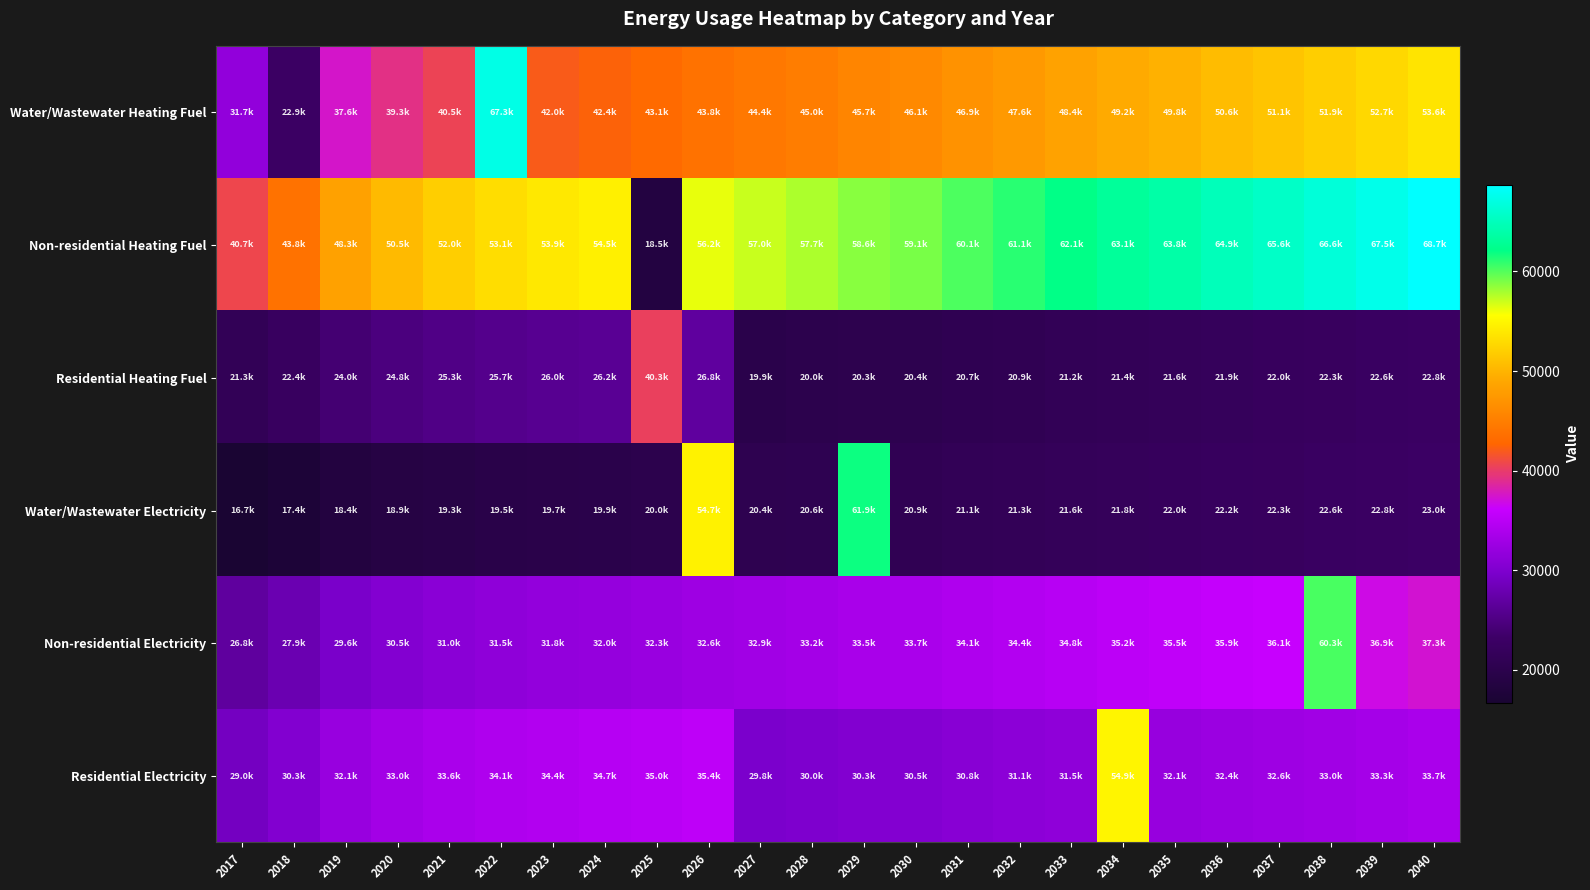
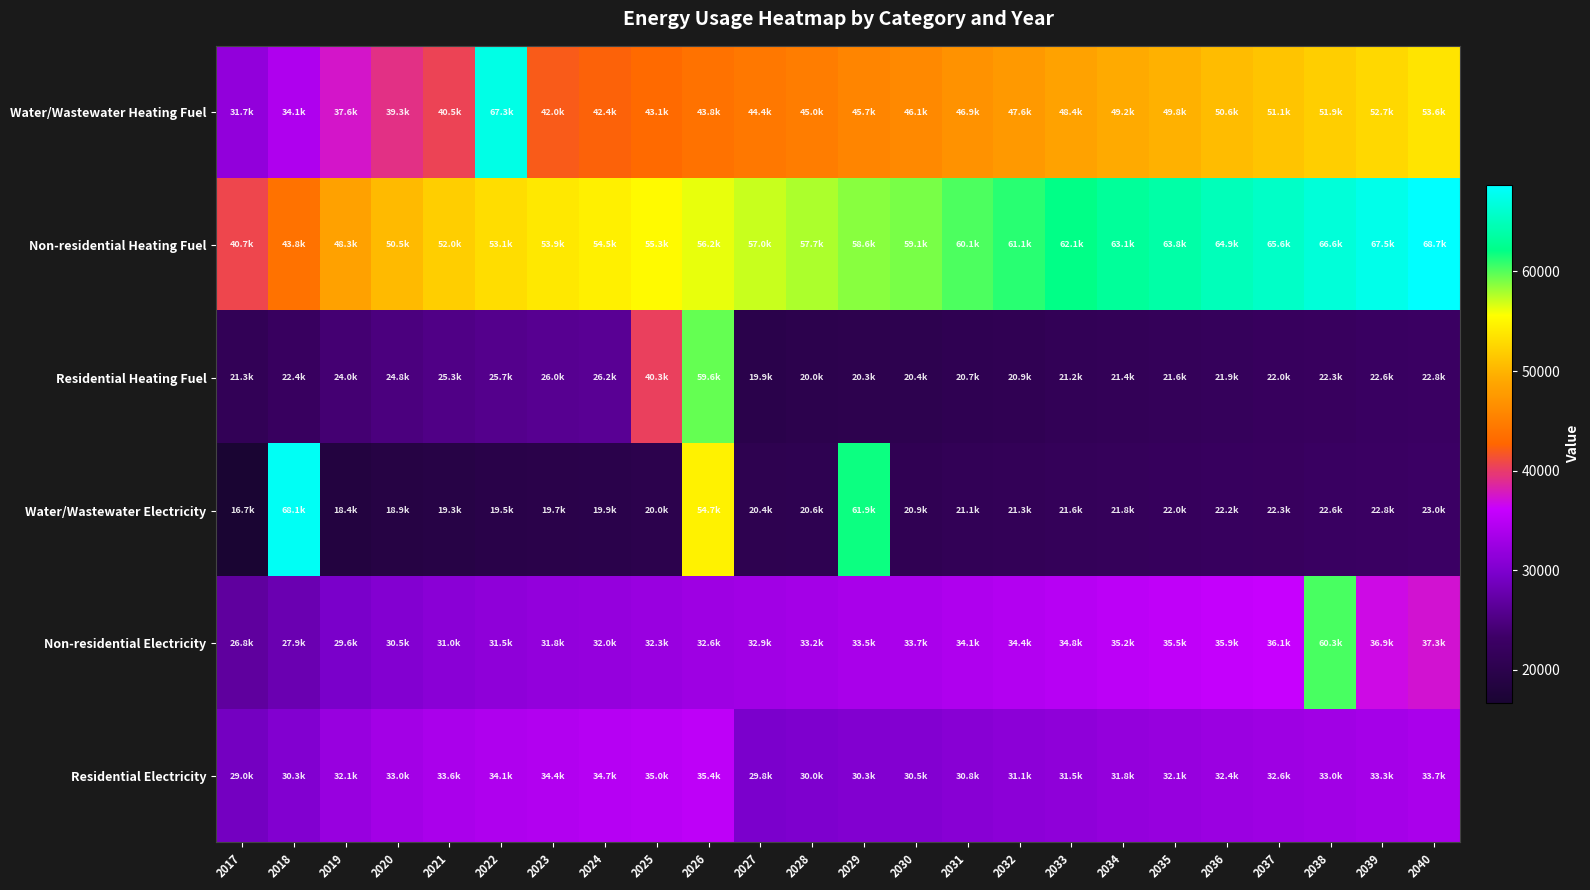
  {
    "Water/Wastewater Heating Fuel": {
      "2017": "31.7k",
-     "2018": "22.9k",
+     "2018": "34.1k",
      "2019": "37.6k",
      "2020": "39.3k",
      "2021": "40.5k",
      "2022": "67.3k",
      "2023": "42.0k",
      "2024": "42.4k",
      "2025": "43.1k",
      "2026": "43.8k",
      "2027": "44.4k",
      "2028": "45.0k",
      "2029": "45.7k",
      "2030": "46.1k",
      "2031": "46.9k",
      "2032": "47.6k",
      "2033": "48.4k",
      "2034": "49.2k",
      "2035": "49.8k",
      "2036": "50.6k",
      "2037": "51.1k",
      "2038": "51.9k",
      "2039": "52.7k",
      "2040": "53.6k"
    },
    "Non-residential Heating Fuel": {
      "2017": "40.7k",
      "2018": "43.8k",
      "2019": "48.3k",
      "2020": "50.5k",
      "2021": "52.0k",
      "2022": "53.1k",
      "2023": "53.9k",
      "2024": "54.5k",
-     "2025": "18.5k",
+     "2025": "55.3k",
      "2026": "56.2k",
      "2027": "57.0k",
      "2028": "57.7k",
      "2029": "58.6k",
      "2030": "59.1k",
      "2031": "60.1k",
      "2032": "61.1k",
      "2033": "62.1k",
      "2034": "63.1k",
      "2035": "63.8k",
      "2036": "64.9k",
      "2037": "65.6k",
      "2038": "66.6k",
      "2039": "67.5k",
      "2040": "68.7k"
    },
    "Residential Heating Fuel": {
      "2017": "21.3k",
      "2018": "22.4k",
      "2019": "24.0k",
      "2020": "24.8k",
      "2021": "25.3k",
      "2022": "25.7k",
      "2023": "26.0k",
      "2024": "26.2k",
      "2025": "40.3k",
-     "2026": "26.8k",
+     "2026": "59.6k",
      "2027": "19.9k",
      "2028": "20.0k",
      "2029": "20.3k",
      "2030": "20.4k",
      "2031": "20.7k",
      "2032": "20.9k",
      "2033": "21.2k",
      "2034": "21.4k",
      "2035": "21.6k",
      "2036": "21.9k",
      "2037": "22.0k",
      "2038": "22.3k",
      "2039": "22.6k",
      "2040": "22.8k"
    },
    "Water/Wastewater Electricity": {
      "2017": "16.7k",
-     "2018": "17.4k",
+     "2018": "68.1k",
      "2019": "18.4k",
      "2020": "18.9k",
      "2021": "19.3k",
      "2022": "19.5k",
      "2023": "19.7k",
      "2024": "19.9k",
      "2025": "20.0k",
      "2026": "54.7k",
      "2027": "20.4k",
      "2028": "20.6k",
      "2029": "61.9k",
      "2030": "20.9k",
      "2031": "21.1k",
      "2032": "21.3k",
      "2033": "21.6k",
      "2034": "21.8k",
      "2035": "22.0k",
      "2036": "22.2k",
      "2037": "22.3k",
      "2038": "22.6k",
      "2039": "22.8k",
      "2040": "23.0k"
    },
    "Non-residential Electricity": {
      "2017": "26.8k",
      "2018": "27.9k",
      "2019": "29.6k",
      "2020": "30.5k",
      "2021": "31.0k",
      "2022": "31.5k",
      "2023": "31.8k",
      "2024": "32.0k",
      "2025": "32.3k",
      "2026": "32.6k",
      "2027": "32.9k",
      "2028": "33.2k",
      "2029": "33.5k",
      "2030": "33.7k",
      "2031": "34.1k",
      "2032": "34.4k",
      "2033": "34.8k",
      "2034": "35.2k",
      "2035": "35.5k",
      "2036": "35.9k",
      "2037": "36.1k",
      "2038": "60.3k",
      "2039": "36.9k",
      "2040": "37.3k"
    },
    "Residential Electricity": {
      "2017": "29.0k",
      "2018": "30.3k",
      "2019": "32.1k",
      "2020": "33.0k",
      "2021": "33.6k",
      "2022": "34.1k",
      "2023": "34.4k",
      "2024": "34.7k",
      "2025": "35.0k",
      "2026": "35.4k",
      "2027": "29.8k",
      "2028": "30.0k",
      "2029": "30.3k",
      "2030": "30.5k",
      "2031": "30.8k",
      "2032": "31.1k",
      "2033": "31.5k",
-     "2034": "54.9k",
+     "2034": "31.8k",
      "2035": "32.1k",
      "2036": "32.4k",
      "2037": "32.6k",
      "2038": "33.0k",
      "2039": "33.3k",
      "2040": "33.7k"
    }
  }
